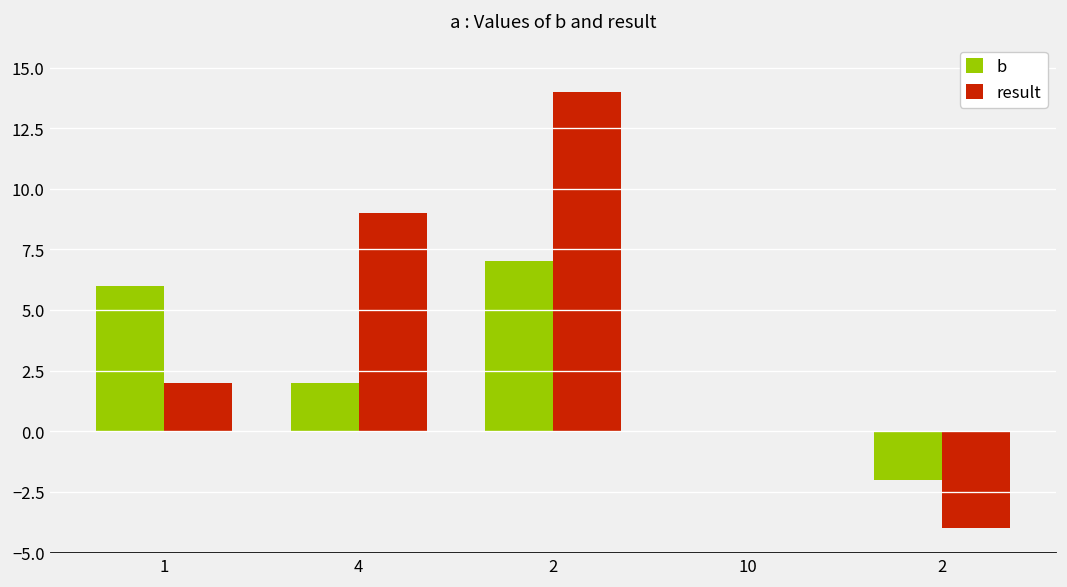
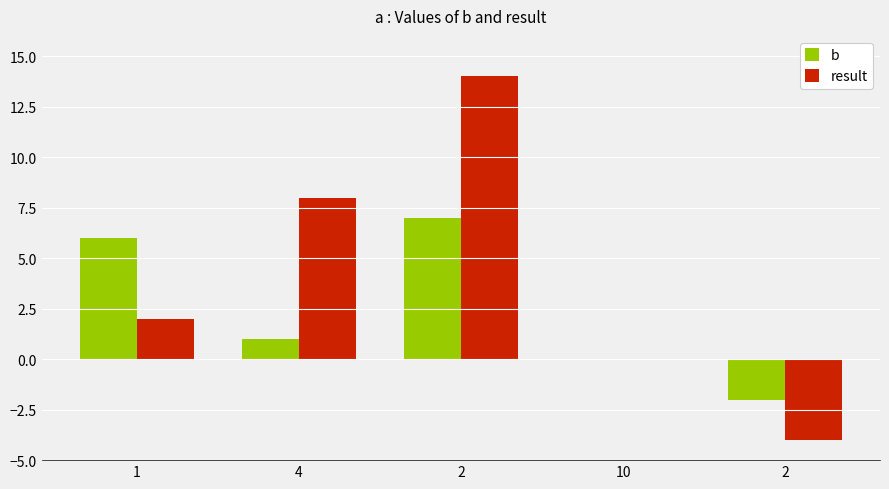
  {
    "b": {
      "1": 6,
-     "4": 2,
+     "4": 1,
      "10": 0
    },
    "result": {
      "1": 2,
-     "4": 9,
+     "4": 8,
      "10": 0
    }
  }
